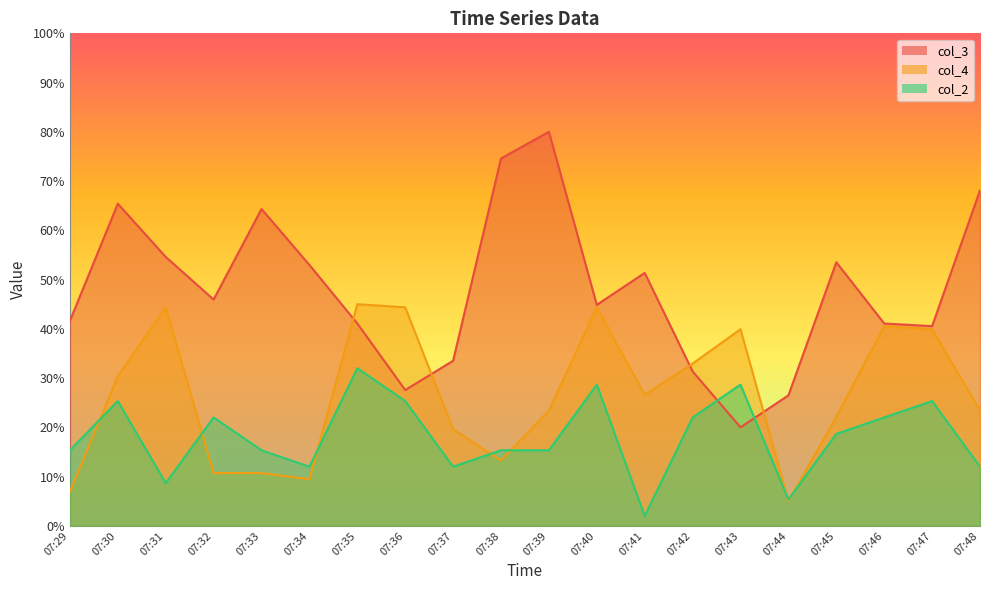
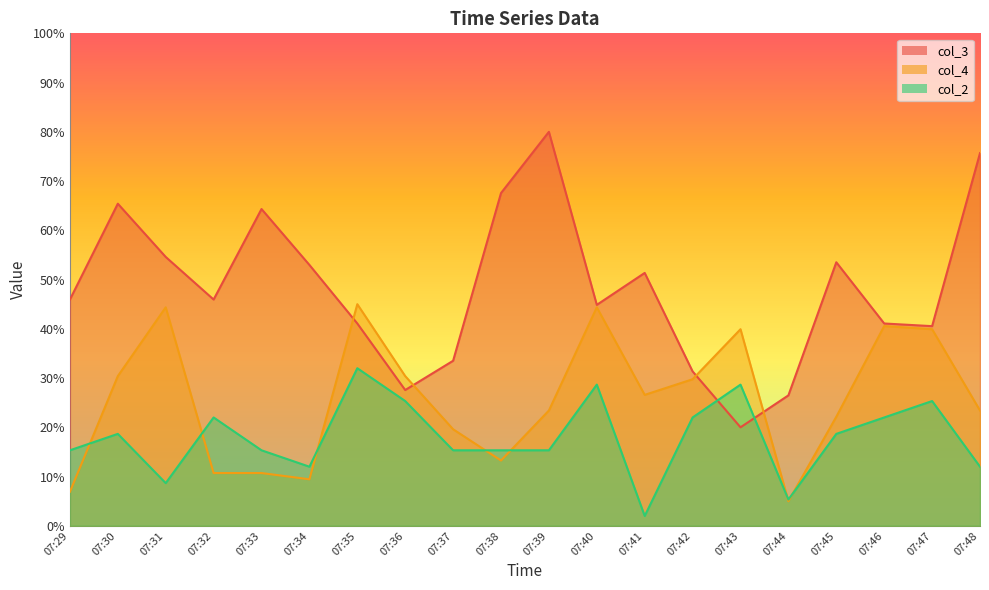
  {
    "col_3": {
-     "07:29": "42%",
+     "07:29": "46%",
      "07:30": "65%",
      "07:31": "55%",
      "07:32": "46%",
      "07:33": "64%",
      "07:34": "53%",
      "07:35": "41%",
      "07:36": "28%",
      "07:37": "34%",
-     "07:38": "75%",
+     "07:38": "68%",
      "07:39": "80%",
      "07:41": "51%",
      "07:42": "31%",
      "07:43": "20%",
      "07:44": "26%",
      "07:45": "54%",
      "07:46": "41%",
      "07:47": "41%",
-     "07:48": "68%"
+     "07:48": "76%"
    },
    "col_4": {
      "07:29": "7%",
      "07:30": "30%",
      "07:31": "44%",
      "07:32": "11%",
      "07:33": "11%",
      "07:34": "9%",
      "07:35": "45%",
-     "07:36": "44%",
+     "07:36": "30%",
      "07:37": "20%",
      "07:38": "13%",
      "07:39": "23%",
      "07:41": "27%",
-     "07:42": "33%",
+     "07:42": "30%",
      "07:43": "40%",
      "07:45": "22%",
      "07:46": "41%",
      "07:47": "40%",
      "07:48": "23%"
    },
    "col_2": {
      "07:29": "15%",
-     "07:30": "25%",
+     "07:30": "19%",
      "07:31": "9%",
      "07:32": "22%",
      "07:33": "15%",
      "07:34": "12%",
      "07:35": "32%",
      "07:36": "25%",
-     "07:37": "12%",
+     "07:37": "15%",
      "07:38": "15%",
      "07:39": "15%",
      "07:40": "29%",
      "07:41": "2%",
      "07:42": "22%",
      "07:43": "29%",
      "07:45": "19%",
      "07:46": "22%",
      "07:47": "25%",
      "07:48": "12%"
    }
  }
